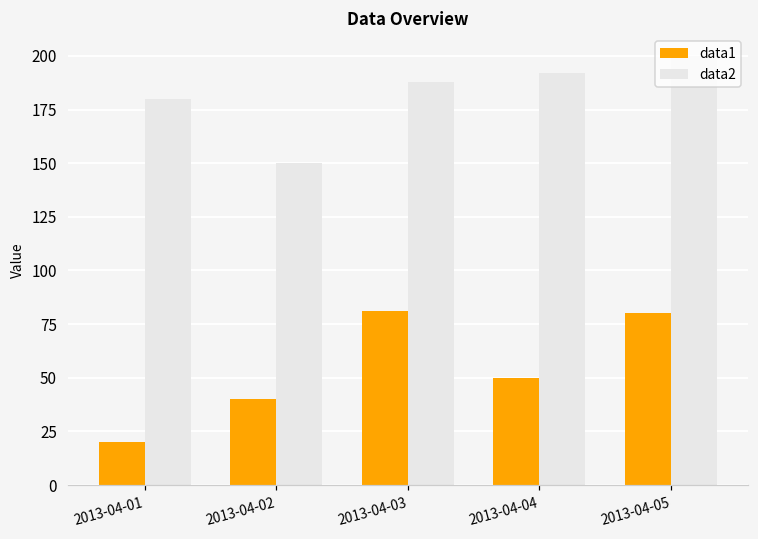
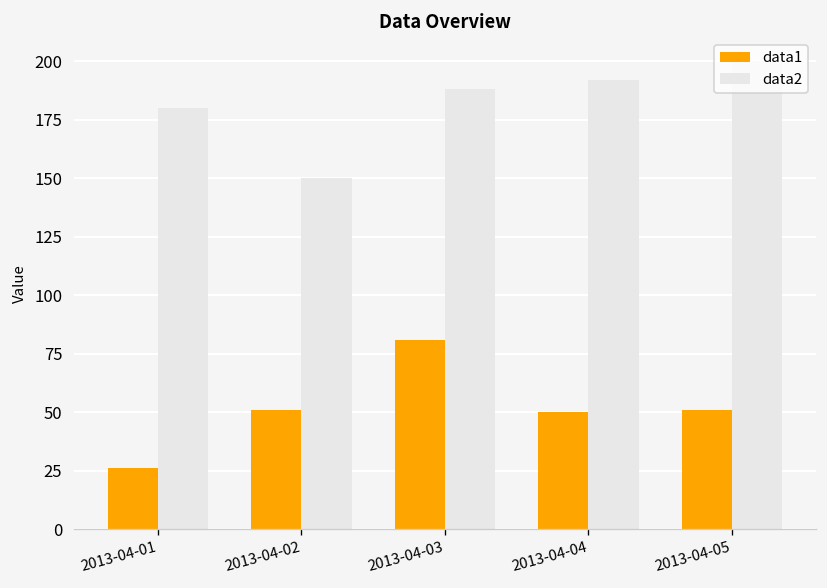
  {
    "data1": {
-     "2013-04-01": 20,
-     "2013-04-02": 40,
+     "2013-04-01": 26,
+     "2013-04-02": 51,
      "2013-04-03": 81,
      "2013-04-04": 50,
-     "2013-04-05": 80
+     "2013-04-05": 51
    },
    "data2": {
      "2013-04-01": 180,
      "2013-04-02": 150,
      "2013-04-03": 188,
      "2013-04-04": 192
    }
  }
